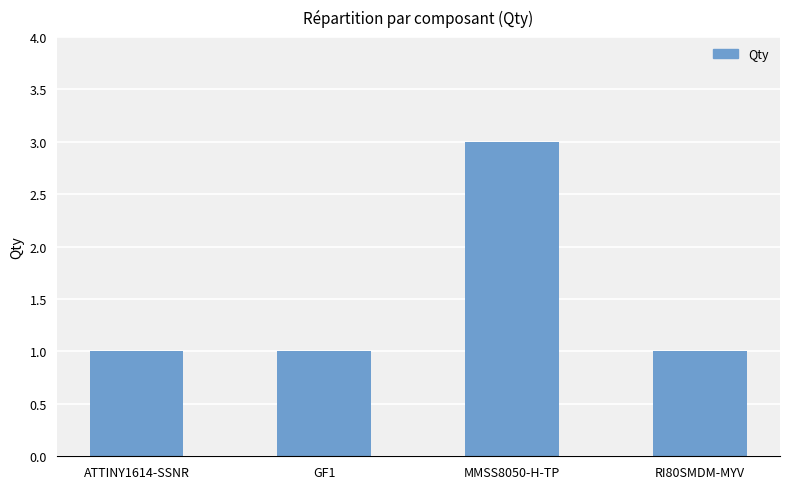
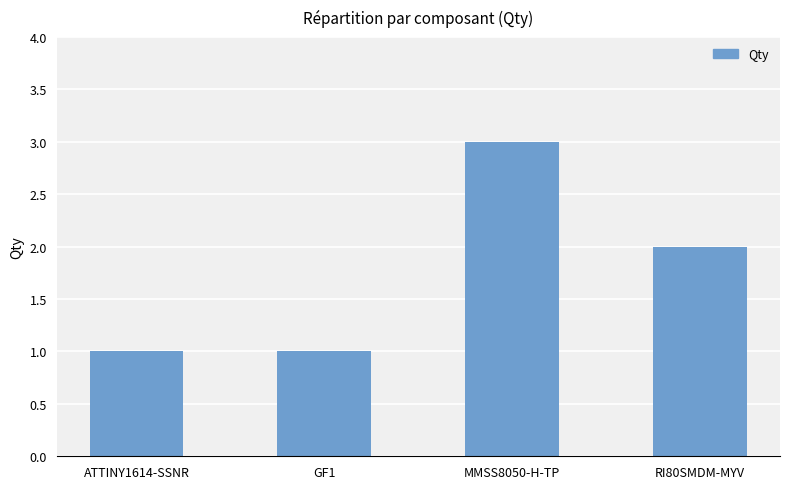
  {
    "ATTINY1614-SSNR": 1,
    "GF1": 1,
    "MMSS8050-H-TP": 3,
-   "RI80SMDM-MYV": 1
+   "RI80SMDM-MYV": 2
  }
